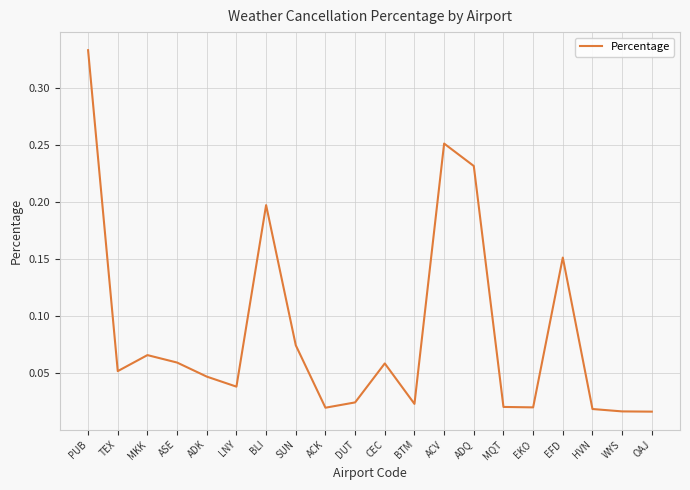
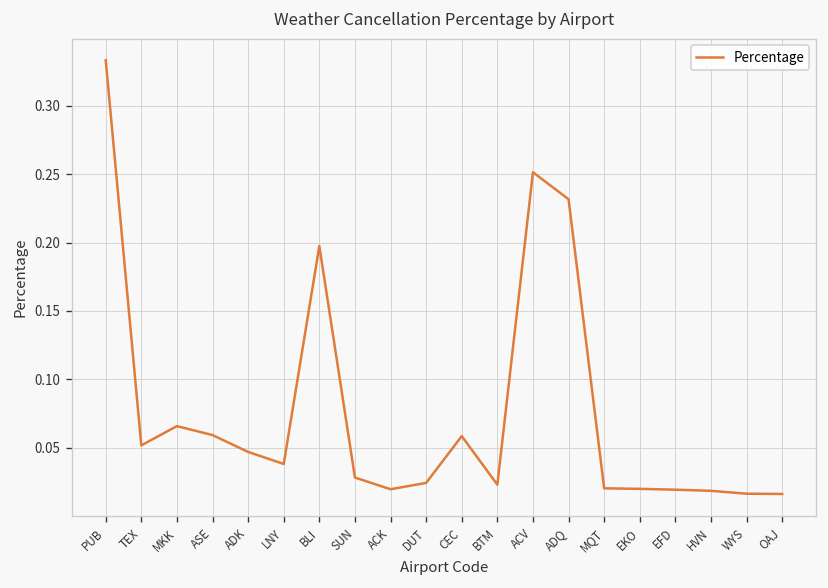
  {
    "PUB": 0.333,
    "TEX": 0.052,
    "MKK": 0.066,
    "ASE": 0.059,
    "ADK": 0.047,
    "LNY": 0.038,
    "BLI": 0.197,
-   "SUN": 0.074,
+   "SUN": 0.028,
    "ACK": 0.020,
    "DUT": 0.024,
    "CEC": 0.058,
    "BTM": 0.023,
    "ACV": 0.251,
    "ADQ": 0.232,
    "MQT": 0.020,
    "EKO": 0.020,
-   "EFD": 0.151,
+   "EFD": 0.019,
    "HVN": 0.018,
    "WYS": 0.016,
    "OAJ": 0.016
  }
